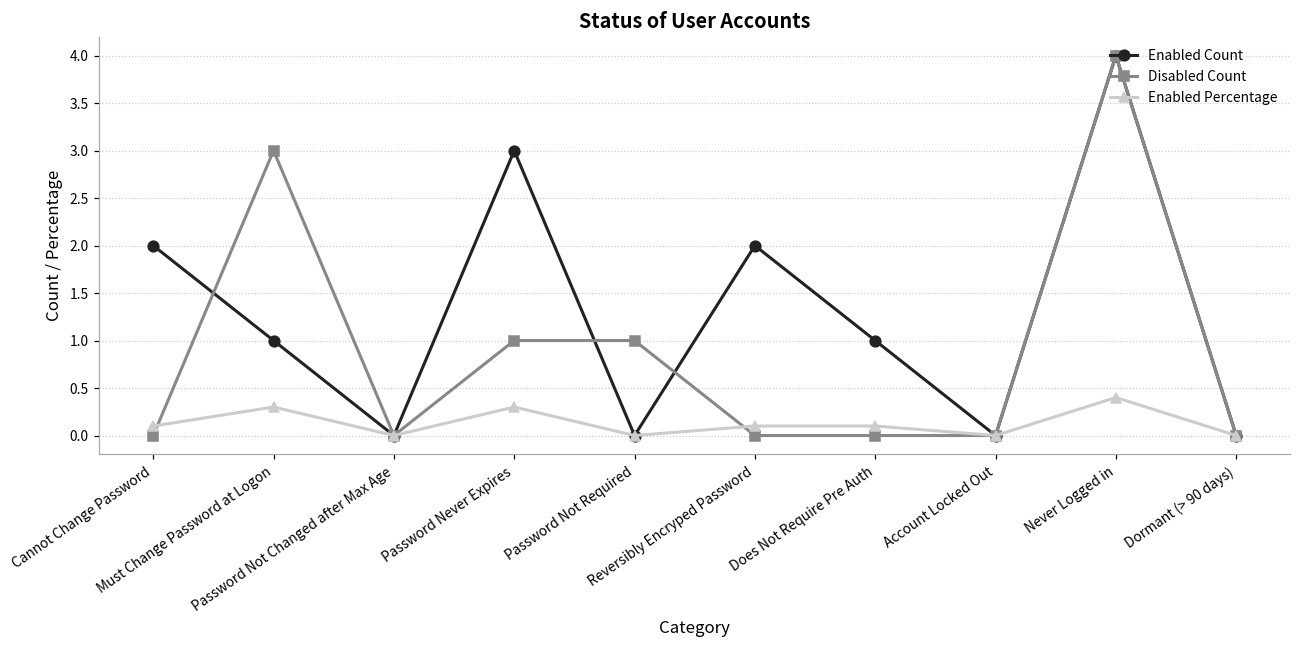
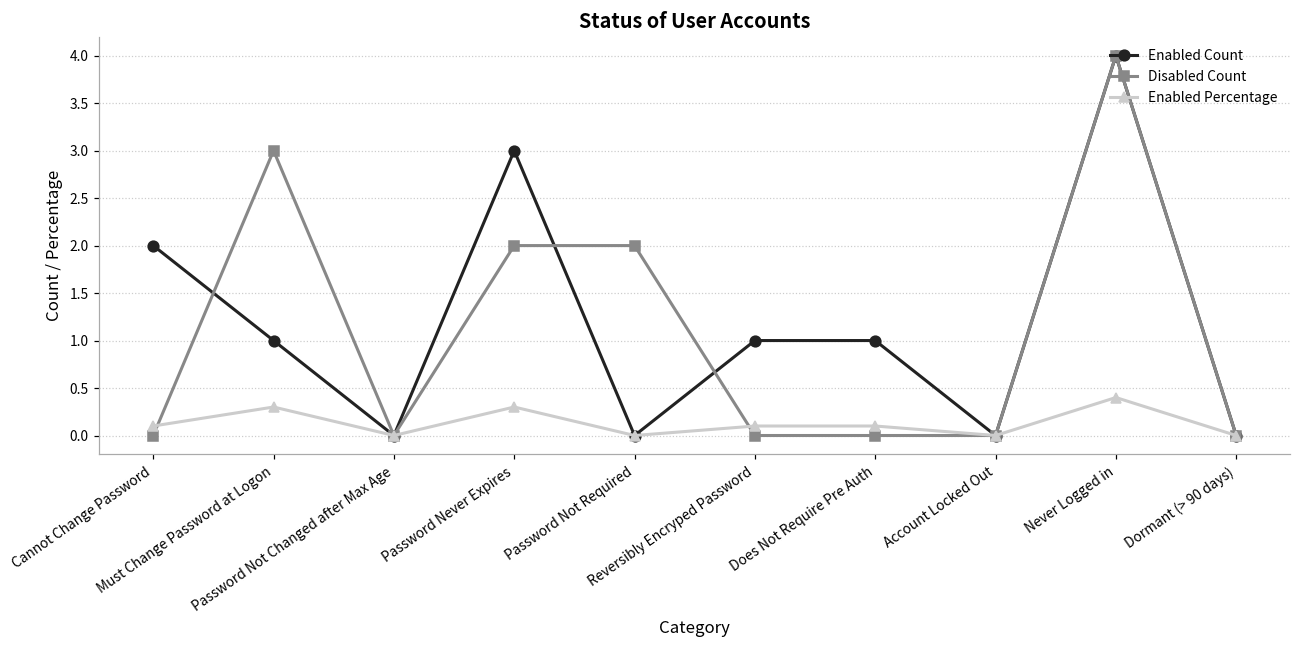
  {
    "Enabled Count": {
      "Cannot Change Password": 2,
      "Must Change Password at Logon": 1,
      "Password Never Expires": 3,
-     "Reversibly Encryped Password": 2,
+     "Reversibly Encryped Password": 1,
      "Does Not Require Pre Auth": 1
    },
    "Disabled Count": {
      "Cannot Change Password": 0,
      "Must Change Password at Logon": 3,
-     "Password Never Expires": 1,
-     "Password Not Required": 1,
+     "Password Never Expires": 2,
+     "Password Not Required": 2,
      "Reversibly Encryped Password": 0,
      "Does Not Require Pre Auth": 0
    },
    "Enabled Percentage": {
      "Cannot Change Password": 0.1,
      "Must Change Password at Logon": 0.3,
      "Password Never Expires": 0.3,
      "Reversibly Encryped Password": 0.1,
      "Does Not Require Pre Auth": 0.1,
      "Never Logged in": 0.4
    }
  }
